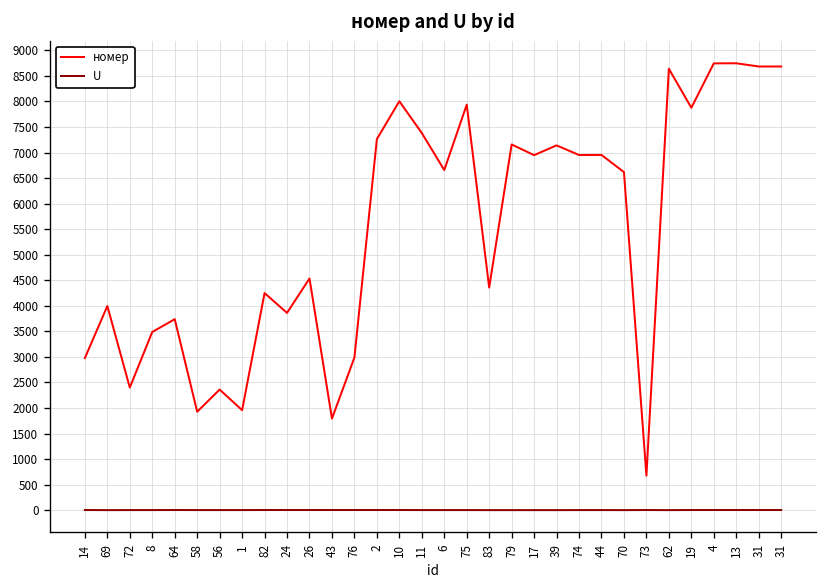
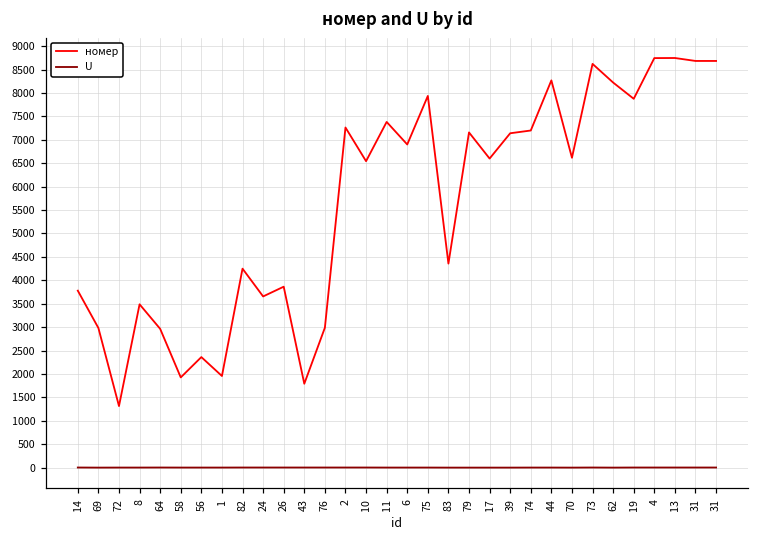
  {
    "номер": {
-     "14": 3000,
-     "69": 4000,
-     "72": 2400,
+     "14": 3800,
+     "69": 3000,
+     "72": 1300,
      "8": 3500,
-     "64": 3700,
+     "64": 3000,
      "58": 1900,
      "56": 2400,
      "1": 2000,
      "82": 4200,
-     "24": 3900,
-     "26": 4500,
+     "24": 3700,
+     "26": 3900,
      "43": 1800,
      "76": 3000,
      "2": 7300,
-     "10": 8000,
+     "10": 6500,
      "11": 7400,
-     "6": 6700,
+     "6": 6900,
      "75": 7900,
      "83": 4400,
      "79": 7200,
-     "17": 6900,
+     "17": 6600,
      "39": 7100,
-     "74": 7000,
-     "44": 7000,
+     "74": 7200,
+     "44": 8300,
      "70": 6600,
-     "73": 700,
-     "62": 8600,
+     "73": 8600,
+     "62": 8200,
      "19": 7900,
      "4": 8700,
      "13": 8700
    },
    "U": {
      "14": 0,
      "69": 0,
      "72": 0,
      "8": 0,
      "64": 0,
      "58": 0,
      "56": 0,
      "1": 0,
      "82": 0,
      "24": 0,
      "26": 0,
      "43": 0,
      "76": 0,
      "2": 0,
      "10": 0,
      "11": 0,
      "6": 0,
      "75": 0,
      "83": 0,
      "79": 0,
      "17": 0,
      "39": 0,
      "74": 0,
      "44": 0,
      "70": 0,
      "73": 0,
      "62": 0,
      "19": 0,
      "4": 0,
      "13": 0
    }
  }
